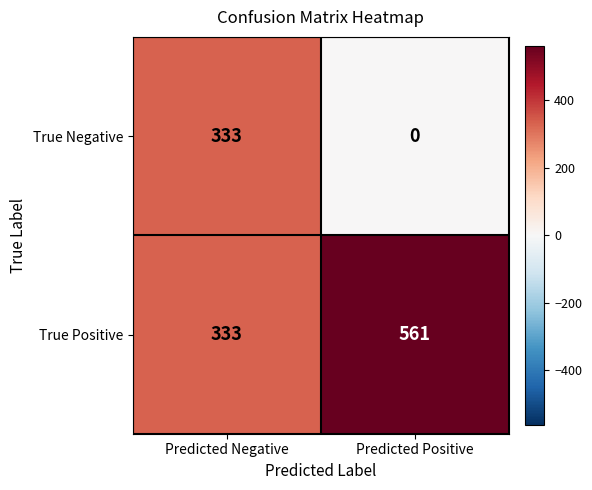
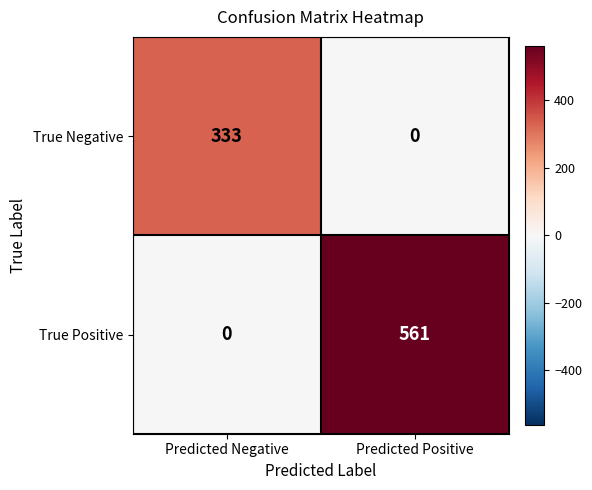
  {
    "True Negative": {
      "Predicted Negative": 333,
      "Predicted Positive": 0
    },
    "True Positive": {
-     "Predicted Negative": 333,
+     "Predicted Negative": 0,
      "Predicted Positive": 561
    }
  }
